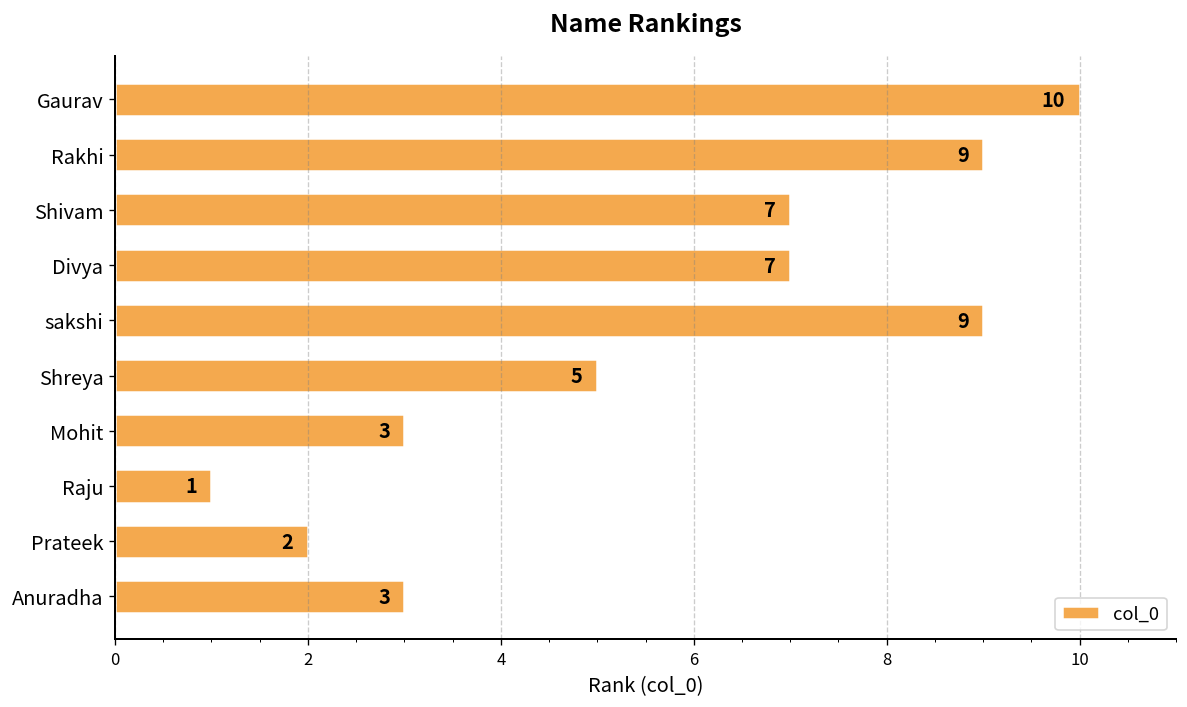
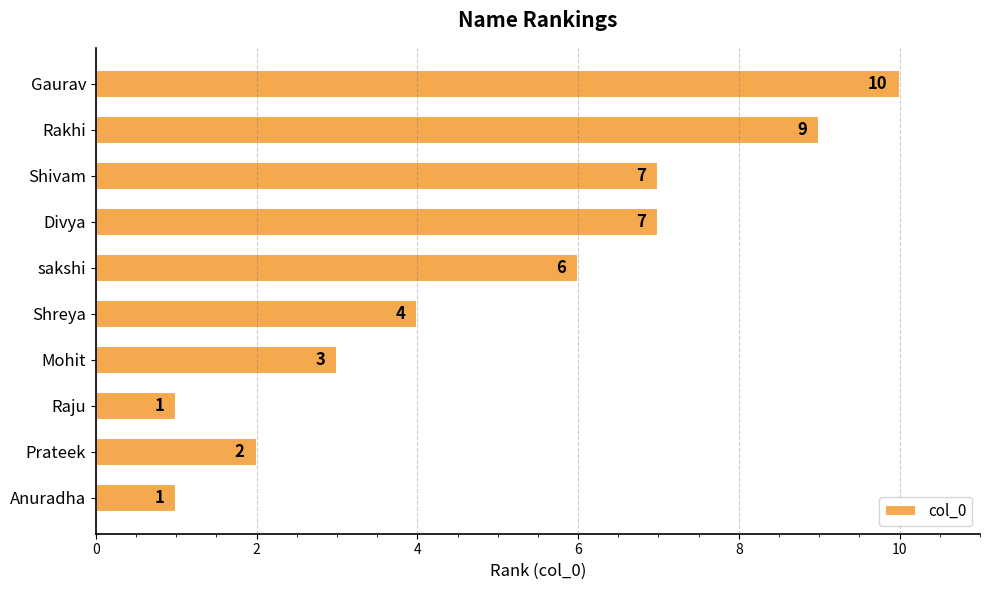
  {
    "Gaurav": 10,
    "Rakhi": 9,
    "Shivam": 7,
    "Divya": 7,
-   "sakshi": 9,
-   "Shreya": 5,
+   "sakshi": 6,
+   "Shreya": 4,
    "Mohit": 3,
    "Raju": 1,
    "Prateek": 2,
-   "Anuradha": 3
+   "Anuradha": 1
  }
